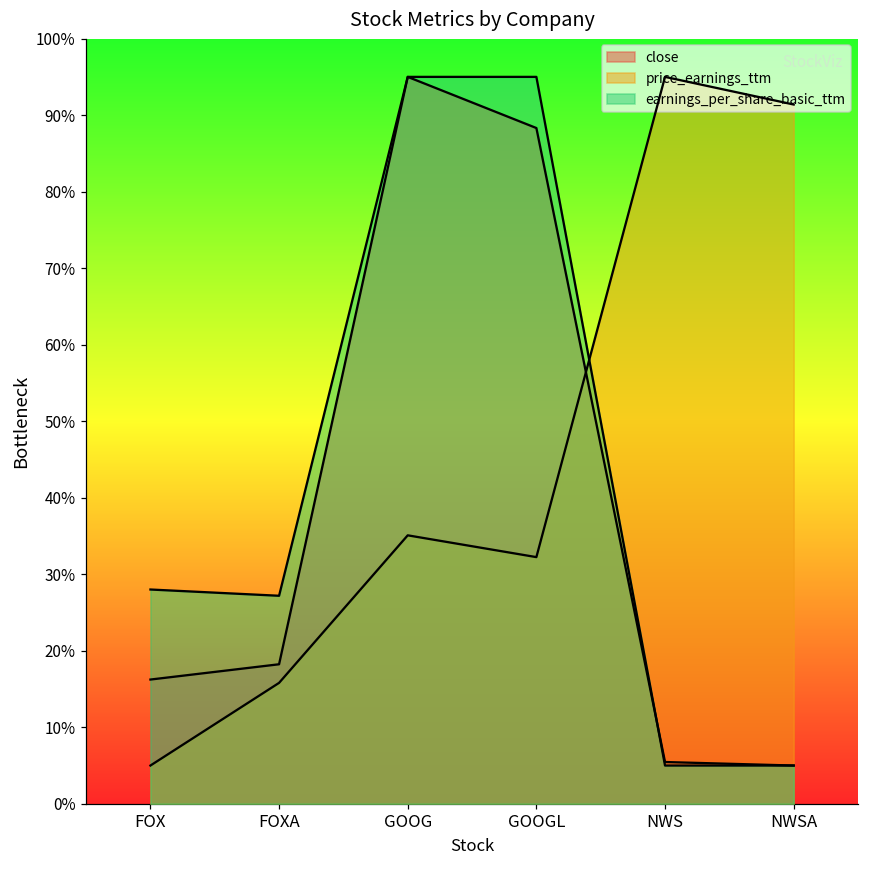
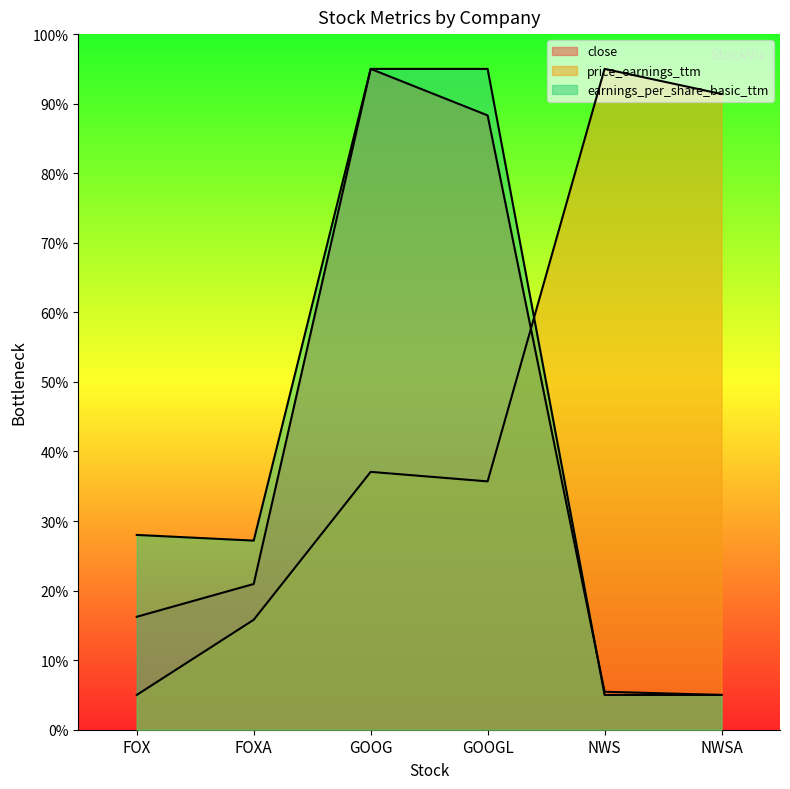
  {
    "close": {
      "FOX": "16%",
-     "FOXA": "18%",
+     "FOXA": "21%",
      "GOOGL": "88%",
      "NWS": "5%"
    },
    "price_earnings_ttm": {
      "FOX": "5%",
      "FOXA": "16%",
-     "GOOG": "35%",
-     "GOOGL": "32%"
+     "GOOG": "37%",
+     "GOOGL": "36%"
    },
    "earnings_per_share_basic_ttm": {
      "FOX": "28%",
      "FOXA": "27%",
      "GOOGL": "95%",
      "NWS": "5%"
    }
  }
